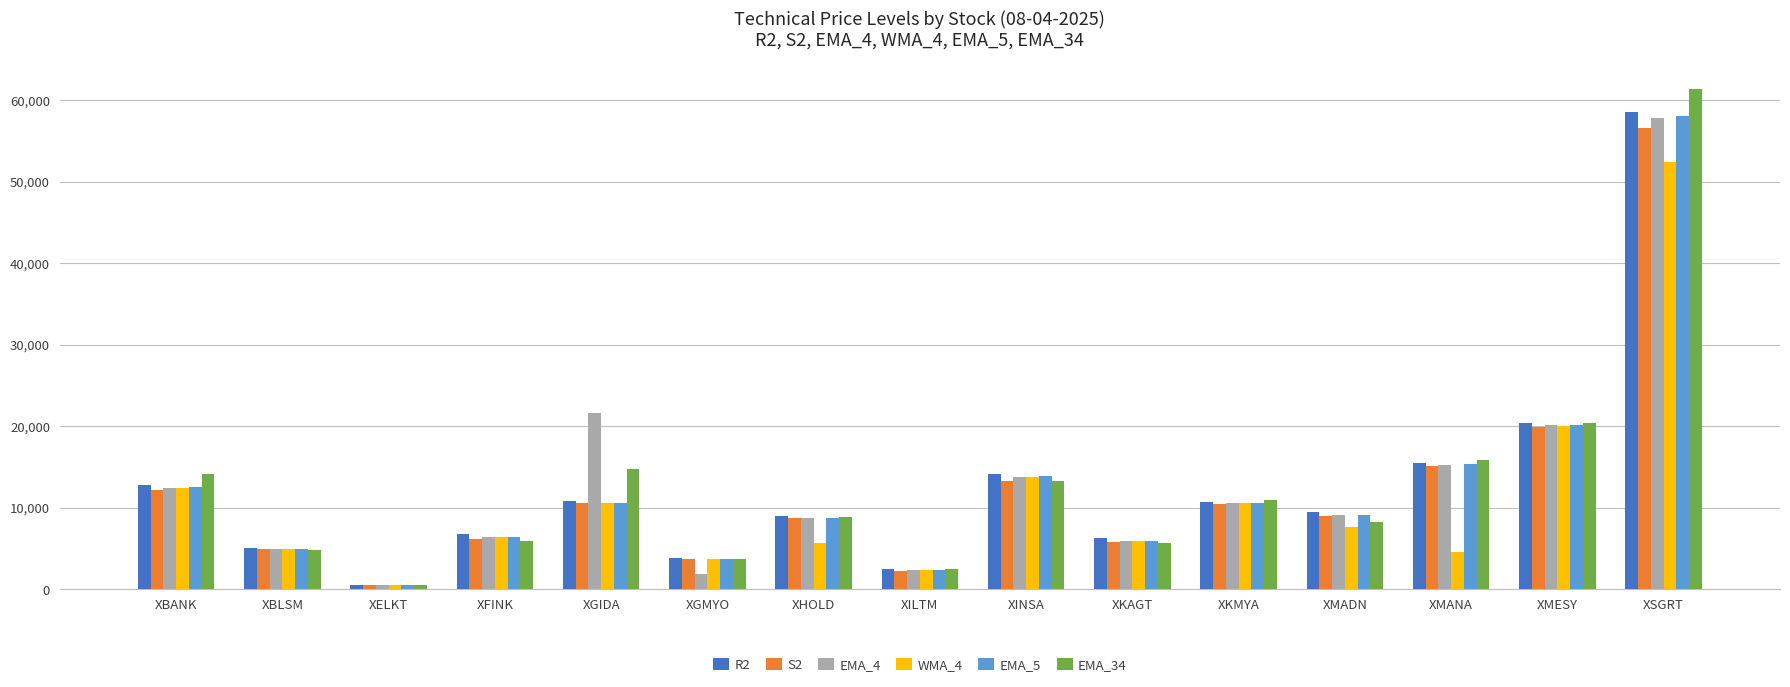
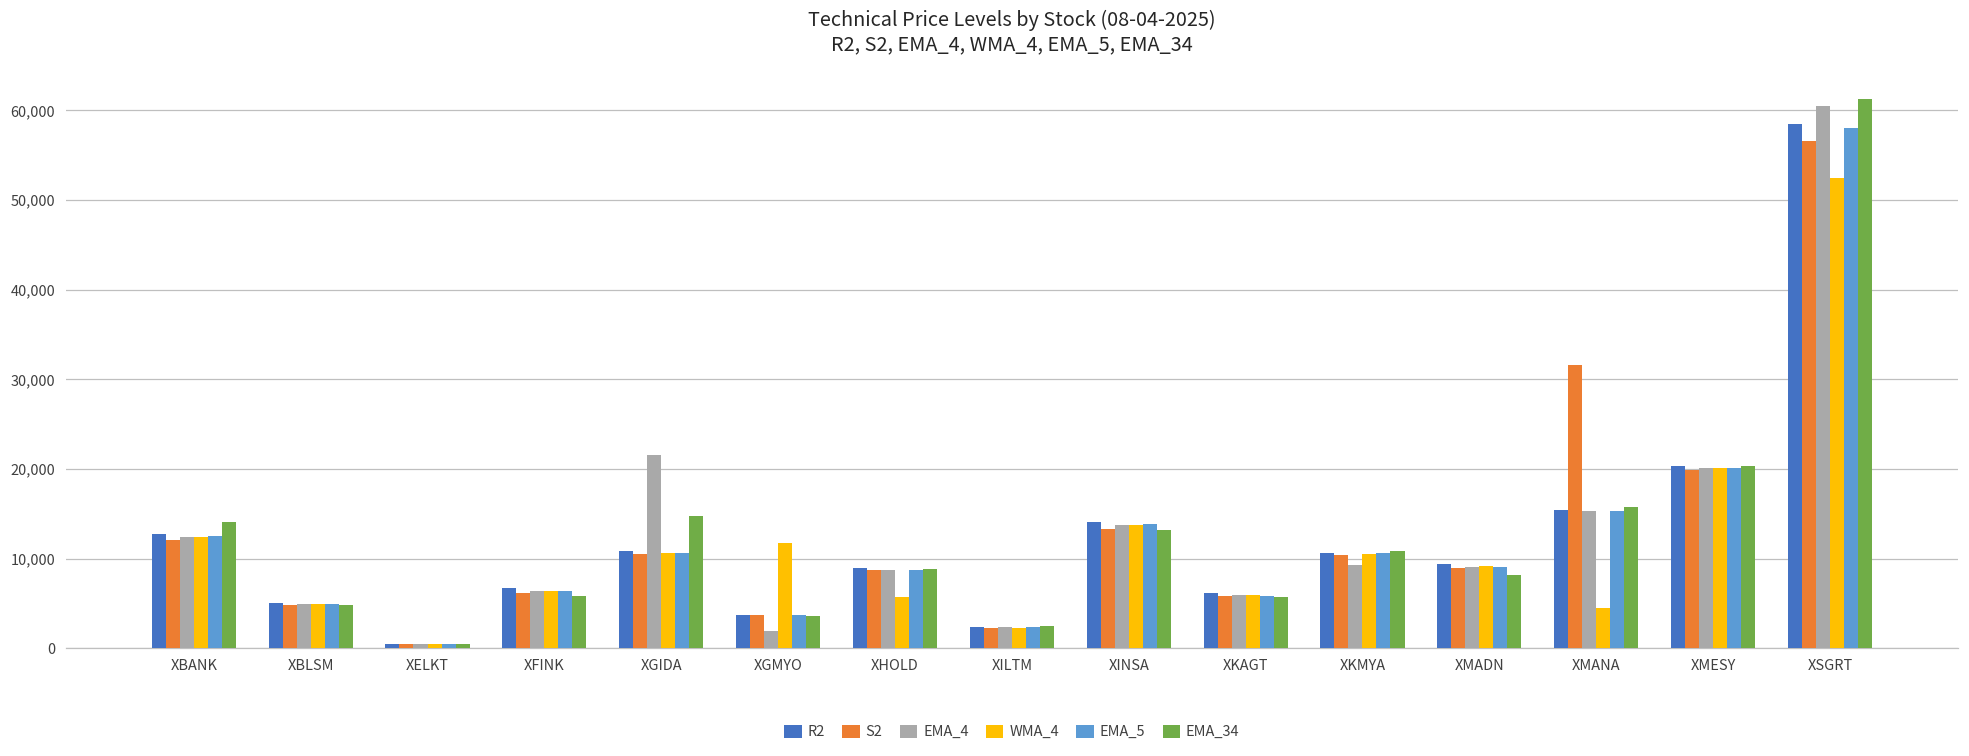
  {
    "S2": {
      "XBANK": "12,000",
      "XBLSM": "5,000",
      "XELKT": "0",
      "XFINK": "6,000",
      "XGIDA": "11,000",
      "XGMYO": "4,000",
      "XHOLD": "9,000",
      "XILTM": "2,000",
      "XINSA": "13,000",
      "XKAGT": "6,000",
      "XKMYA": "10,000",
      "XMADN": "9,000",
-     "XMANA": "15,000",
+     "XMANA": "32,000",
      "XMESY": "20,000",
      "XSGRT": "57,000"
    },
    "EMA_4": {
      "XBANK": "12,000",
      "XBLSM": "5,000",
      "XELKT": "0",
      "XFINK": "6,000",
      "XGIDA": "22,000",
      "XGMYO": "2,000",
      "XHOLD": "9,000",
      "XILTM": "2,000",
      "XINSA": "14,000",
      "XKAGT": "6,000",
-     "XKMYA": "11,000",
+     "XKMYA": "9,000",
      "XMADN": "9,000",
      "XMANA": "15,000",
      "XMESY": "20,000",
-     "XSGRT": "58,000"
+     "XSGRT": "60,000"
    },
    "WMA_4": {
      "XBANK": "12,000",
      "XBLSM": "5,000",
      "XELKT": "0",
      "XFINK": "6,000",
      "XGIDA": "11,000",
-     "XGMYO": "4,000",
+     "XGMYO": "12,000",
      "XHOLD": "6,000",
      "XILTM": "2,000",
      "XINSA": "14,000",
      "XKAGT": "6,000",
      "XKMYA": "11,000",
-     "XMADN": "8,000",
+     "XMADN": "9,000",
      "XMANA": "5,000",
      "XMESY": "20,000",
      "XSGRT": "52,000"
    },
    "EMA_34": {
      "XBANK": "14,000",
      "XBLSM": "5,000",
      "XELKT": "0",
      "XFINK": "6,000",
      "XGIDA": "15,000",
      "XGMYO": "4,000",
      "XHOLD": "9,000",
      "XILTM": "2,000",
      "XINSA": "13,000",
      "XKAGT": "6,000",
      "XKMYA": "11,000",
      "XMADN": "8,000",
      "XMANA": "16,000",
      "XMESY": "20,000",
      "XSGRT": "61,000"
    }
  }
